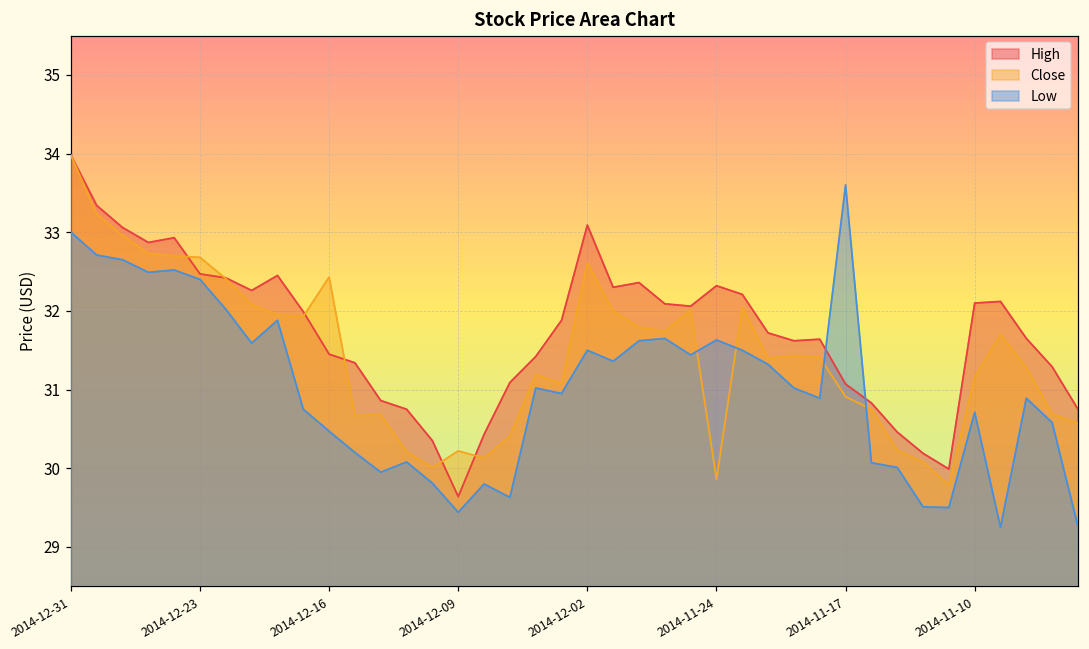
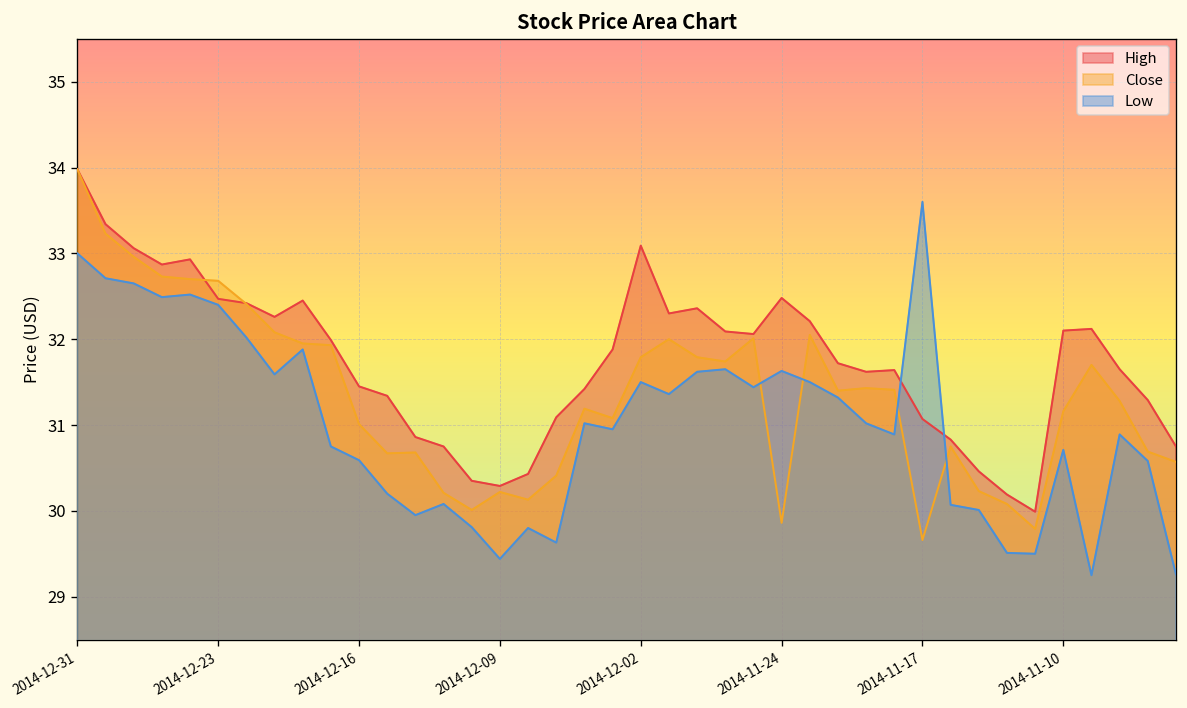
  {
    "High": {
      "2014-12-23": 32.5,
      "2014-12-16": 31.5,
-     "2014-12-09": 29.6,
+     "2014-12-09": 30.3,
      "2014-12-02": 33.1,
-     "2014-11-24": 32.3,
+     "2014-11-24": 32.5,
      "2014-11-17": 31.1,
      "2014-11-10": 32.1
    },
    "Close": {
      "2014-12-23": 32.7,
-     "2014-12-16": 32.4,
+     "2014-12-16": 31.0,
      "2014-12-09": 30.2,
-     "2014-12-02": 32.6,
+     "2014-12-02": 31.8,
      "2014-11-24": 29.9,
-     "2014-11-17": 30.9,
+     "2014-11-17": 29.7,
      "2014-11-10": 31.2
    },
    "Low": {
      "2014-12-31": 33.0,
      "2014-12-23": 32.4,
-     "2014-12-16": 30.5,
+     "2014-12-16": 30.6,
      "2014-12-09": 29.4,
      "2014-12-02": 31.5,
      "2014-11-24": 31.6,
      "2014-11-17": 33.6,
      "2014-11-10": 30.7
    }
  }
